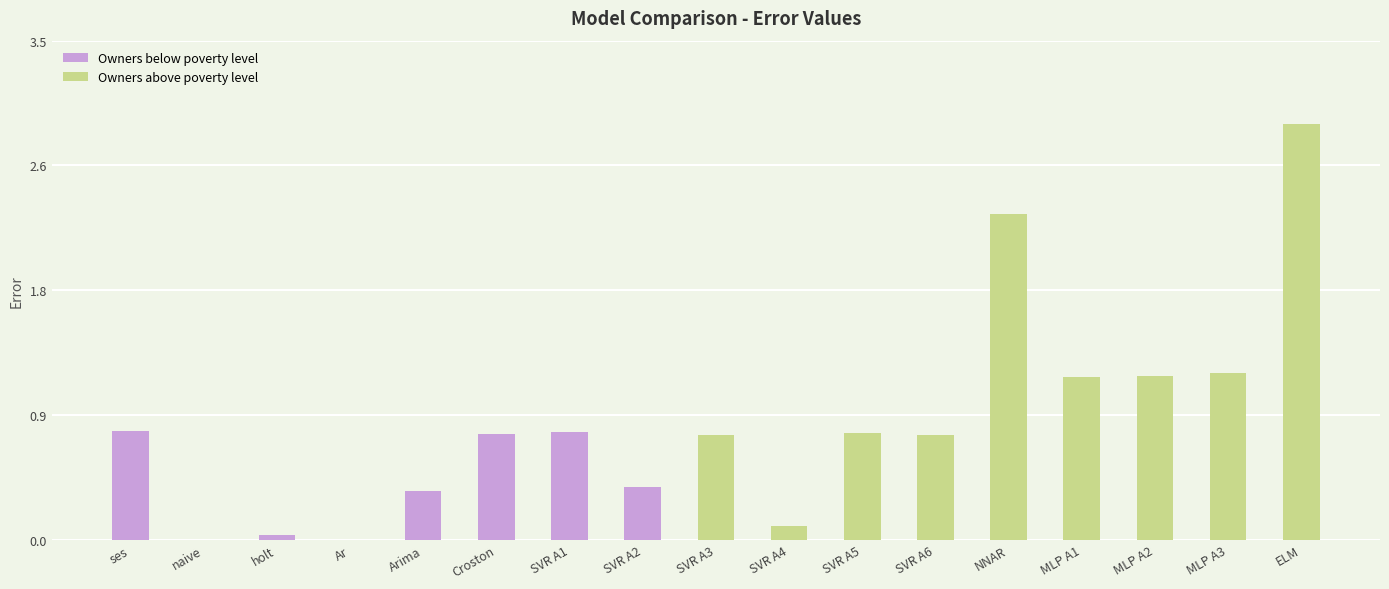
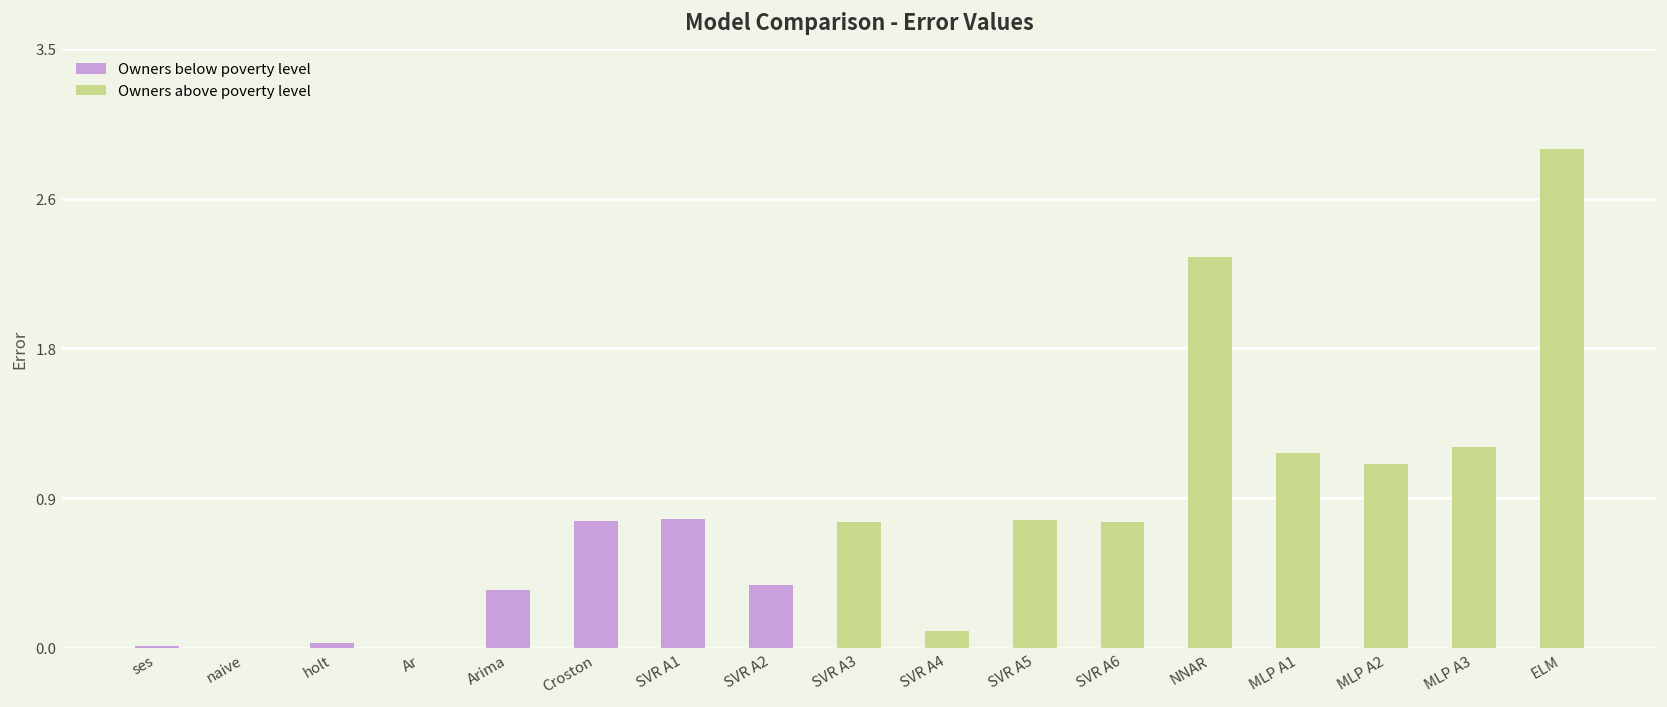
  {
    "Owners below poverty level": {
-     "ses": 0.76,
+     "ses": 0.01,
      "naive": 0.00,
      "holt": 0.03,
      "Ar": 0.00,
      "Arima": 0.34,
      "Croston": 0.74,
      "SVR A1": 0.75,
      "SVR A2": 0.37
    },
    "Owners above poverty level": {
      "SVR A3": 0.73,
      "SVR A4": 0.10,
      "SVR A5": 0.75,
      "SVR A6": 0.74,
      "NNAR": 2.29,
      "MLP A1": 1.14,
-     "MLP A2": 1.15,
+     "MLP A2": 1.08,
      "MLP A3": 1.17,
      "ELM": 2.92
    }
  }
